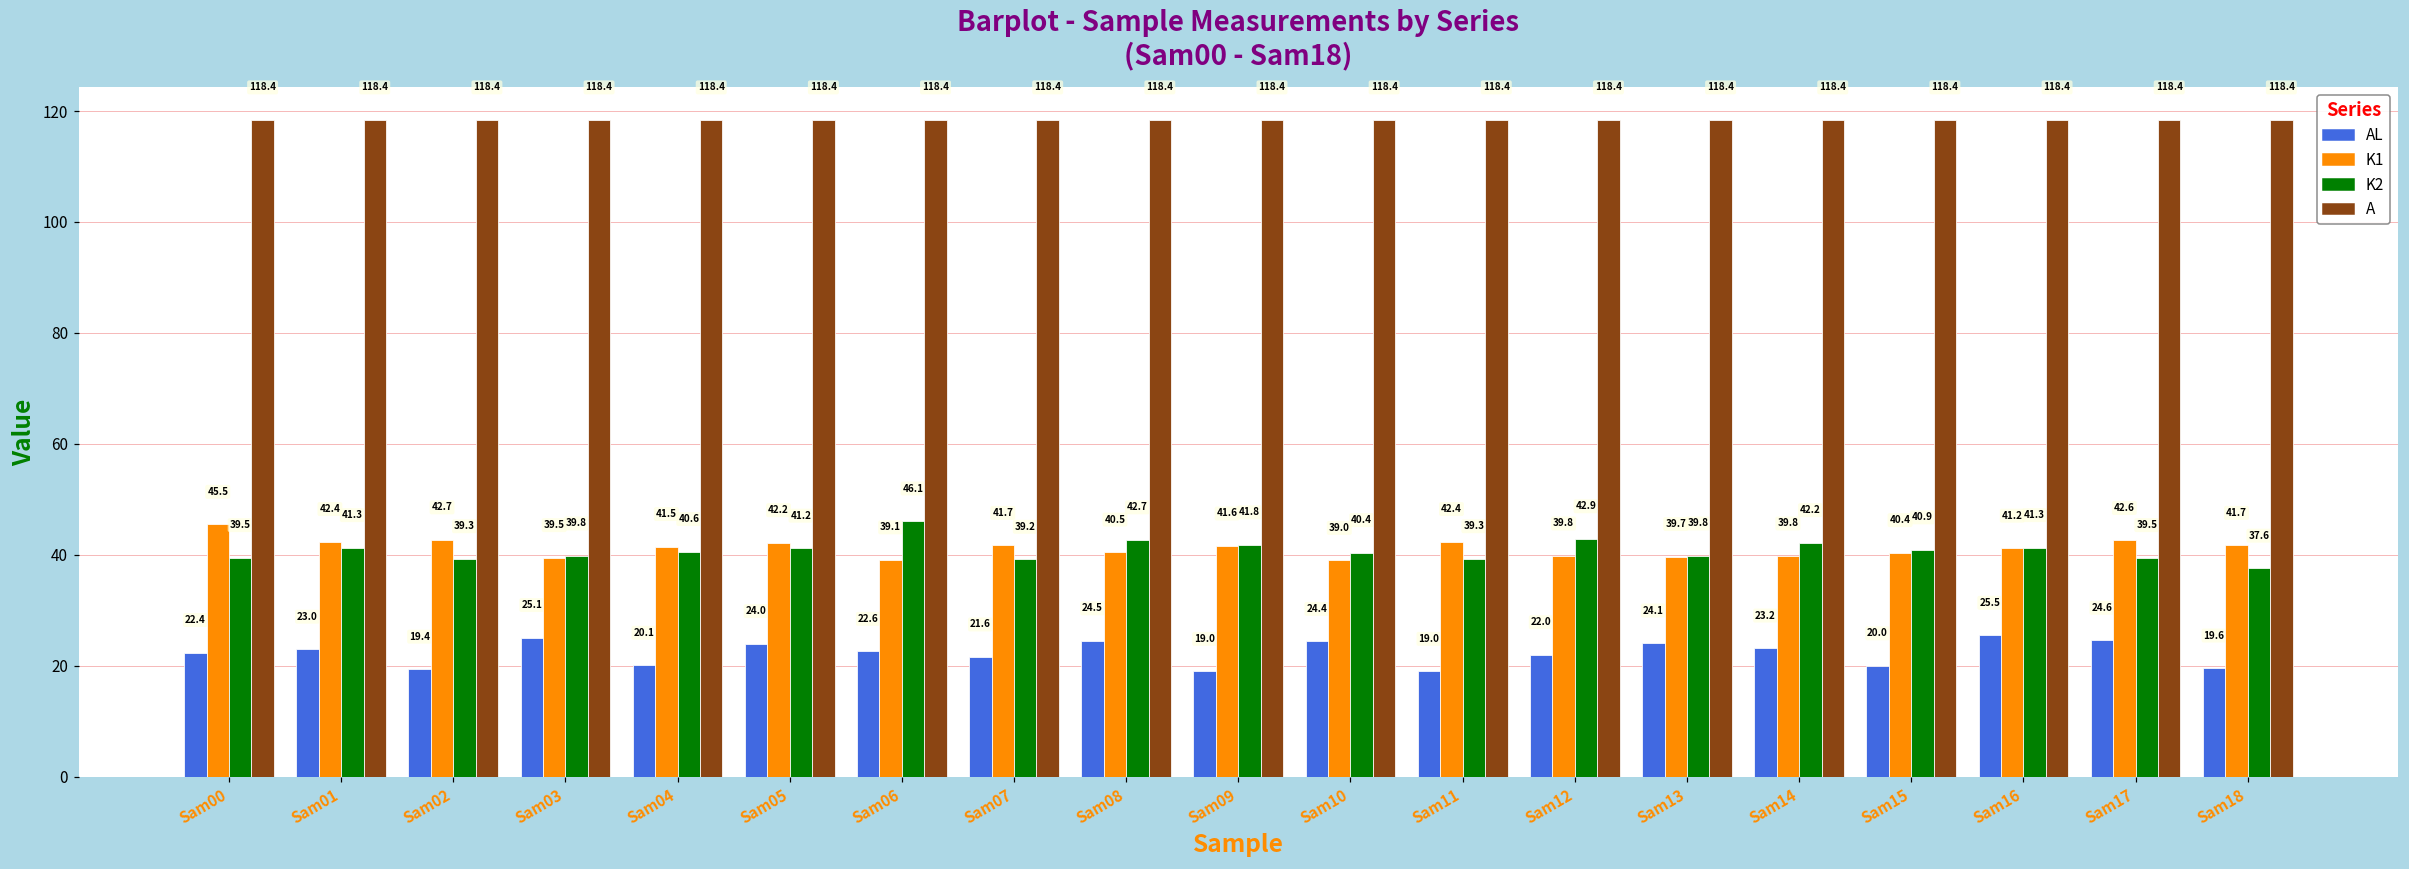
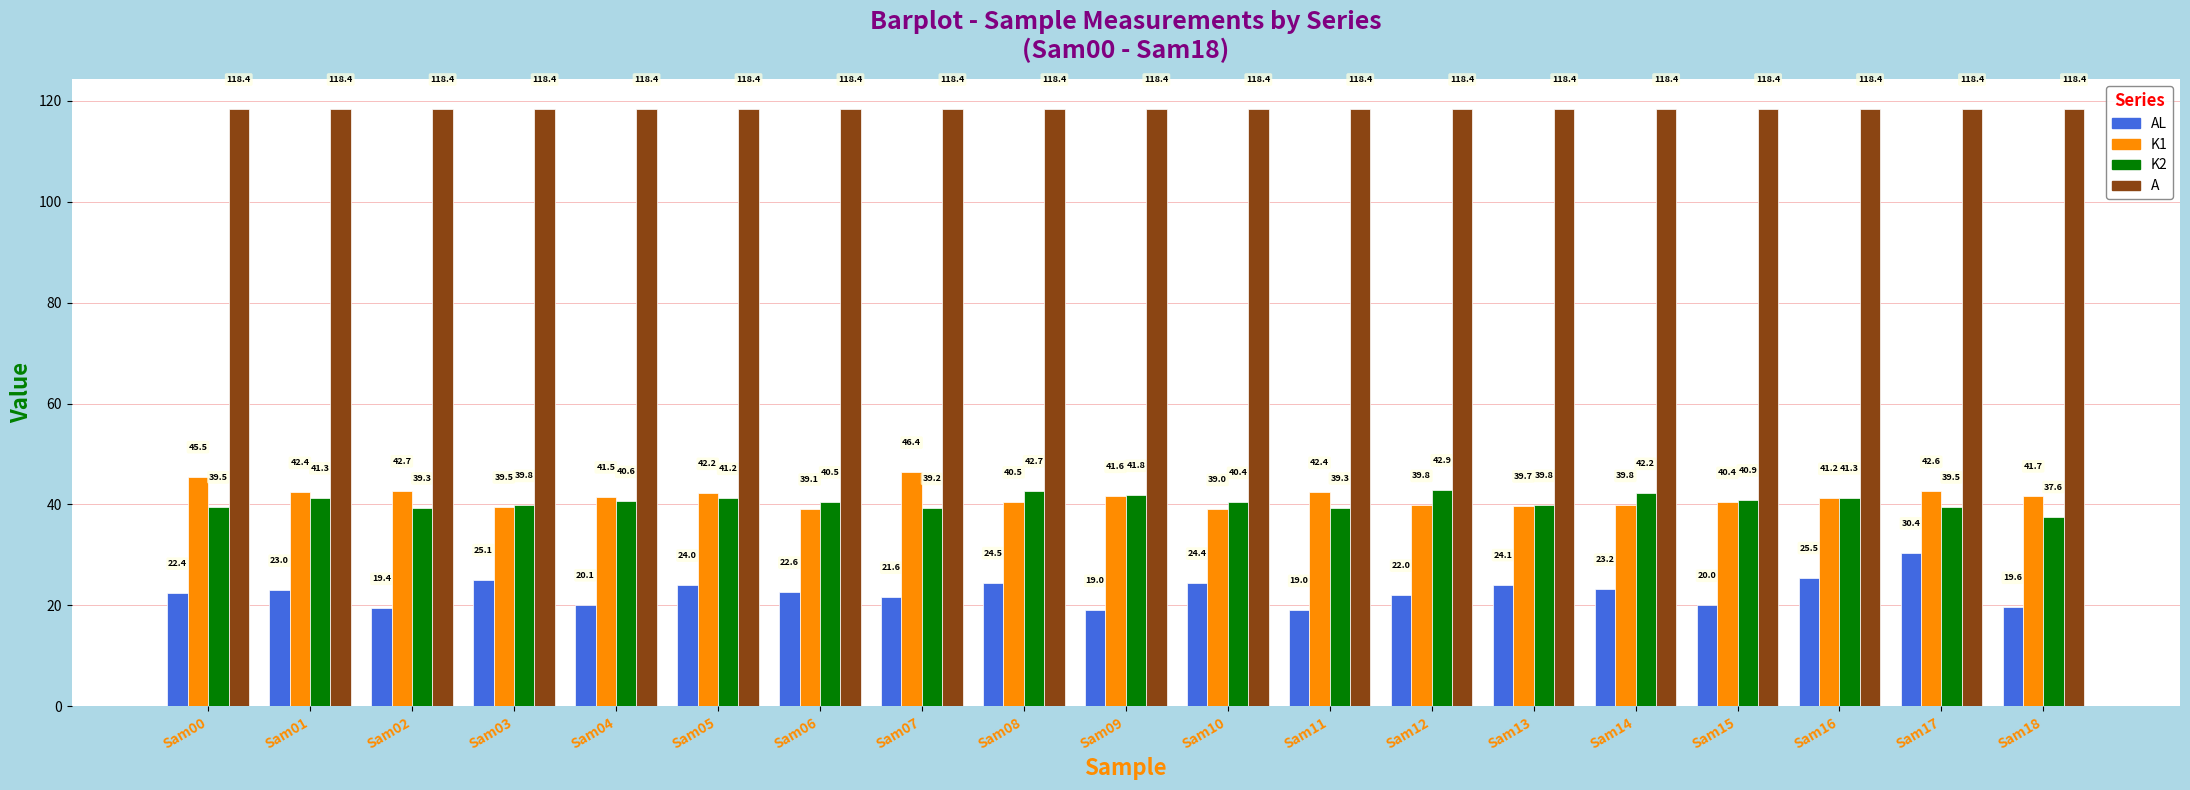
  {
    "AL": {
-     "Sam17": 24.6
+     "Sam17": 30.4
    },
    "K1": {
-     "Sam07": 41.7
+     "Sam07": 46.4
    },
    "K2": {
-     "Sam06": 46.1
+     "Sam06": 40.5
    }
  }
